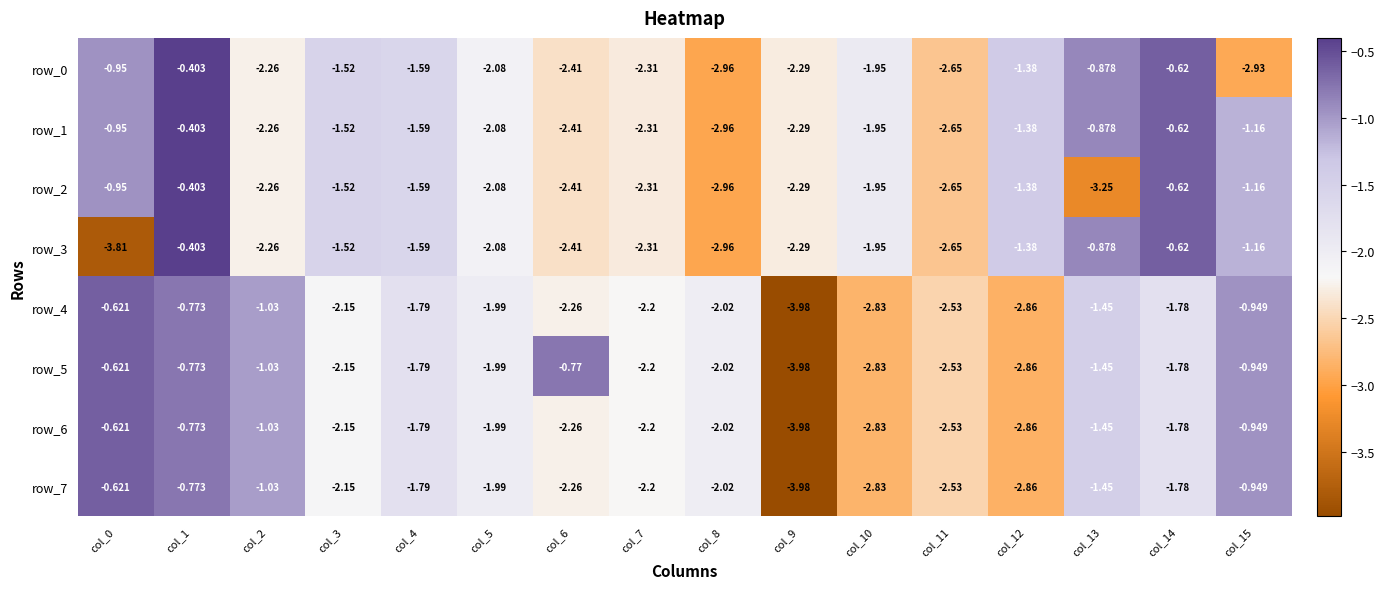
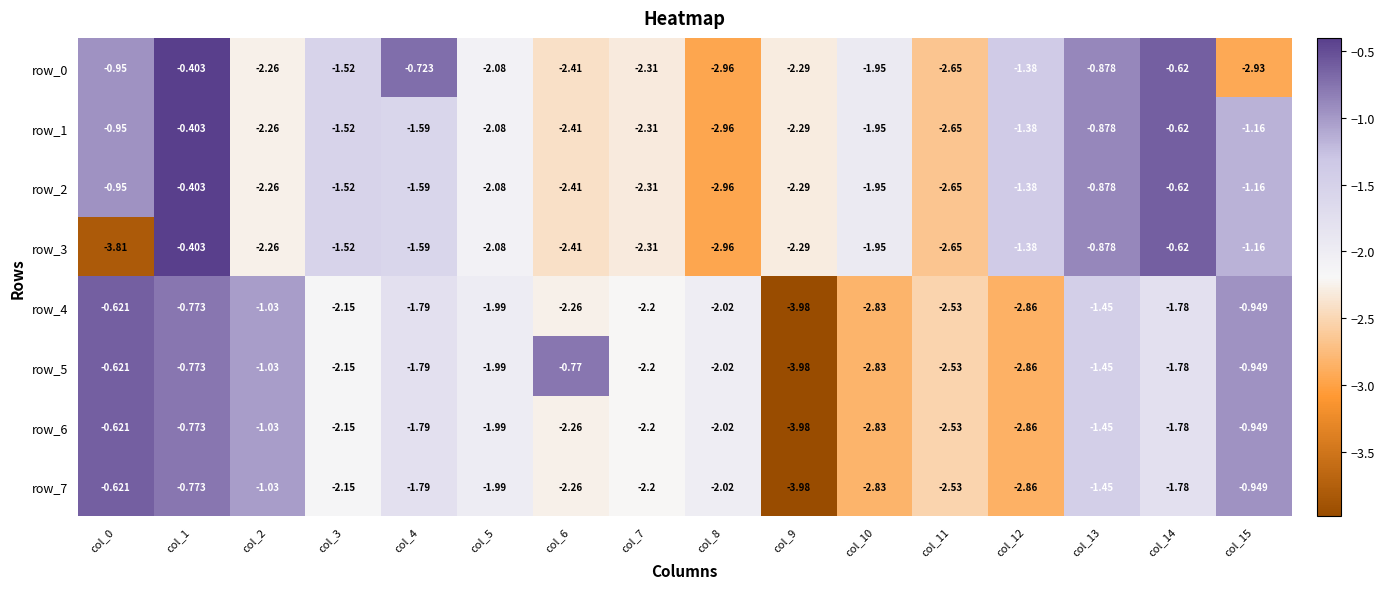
  {
    "row_0": {
      "col_0": -0.95,
      "col_1": -0.403,
      "col_2": -2.26,
      "col_3": -1.52,
-     "col_4": -1.59,
+     "col_4": -0.723,
      "col_5": -2.08,
      "col_6": -2.41,
      "col_7": -2.31,
      "col_8": -2.96,
      "col_9": -2.29,
      "col_10": -1.95,
      "col_11": -2.65,
      "col_12": -1.38,
      "col_13": -0.878,
      "col_14": -0.62,
      "col_15": -2.93
    },
    "row_1": {
      "col_0": -0.95,
      "col_1": -0.403,
      "col_2": -2.26,
      "col_3": -1.52,
      "col_4": -1.59,
      "col_5": -2.08,
      "col_6": -2.41,
      "col_7": -2.31,
      "col_8": -2.96,
      "col_9": -2.29,
      "col_10": -1.95,
      "col_11": -2.65,
      "col_12": -1.38,
      "col_13": -0.878,
      "col_14": -0.62,
      "col_15": -1.16
    },
    "row_2": {
      "col_0": -0.95,
      "col_1": -0.403,
      "col_2": -2.26,
      "col_3": -1.52,
      "col_4": -1.59,
      "col_5": -2.08,
      "col_6": -2.41,
      "col_7": -2.31,
      "col_8": -2.96,
      "col_9": -2.29,
      "col_10": -1.95,
      "col_11": -2.65,
      "col_12": -1.38,
-     "col_13": -3.25,
+     "col_13": -0.878,
      "col_14": -0.62,
      "col_15": -1.16
    },
    "row_3": {
      "col_0": -3.81,
      "col_1": -0.403,
      "col_2": -2.26,
      "col_3": -1.52,
      "col_4": -1.59,
      "col_5": -2.08,
      "col_6": -2.41,
      "col_7": -2.31,
      "col_8": -2.96,
      "col_9": -2.29,
      "col_10": -1.95,
      "col_11": -2.65,
      "col_12": -1.38,
      "col_13": -0.878,
      "col_14": -0.62,
      "col_15": -1.16
    },
    "row_4": {
      "col_0": -0.621,
      "col_1": -0.773,
      "col_2": -1.03,
      "col_3": -2.15,
      "col_4": -1.79,
      "col_5": -1.99,
      "col_6": -2.26,
      "col_7": -2.2,
      "col_8": -2.02,
      "col_9": -3.98,
      "col_10": -2.83,
      "col_11": -2.53,
      "col_12": -2.86,
      "col_13": -1.45,
      "col_14": -1.78,
      "col_15": -0.949
    },
    "row_5": {
      "col_0": -0.621,
      "col_1": -0.773,
      "col_2": -1.03,
      "col_3": -2.15,
      "col_4": -1.79,
      "col_5": -1.99,
      "col_6": -0.77,
      "col_7": -2.2,
      "col_8": -2.02,
      "col_9": -3.98,
      "col_10": -2.83,
      "col_11": -2.53,
      "col_12": -2.86,
      "col_13": -1.45,
      "col_14": -1.78,
      "col_15": -0.949
    },
    "row_6": {
      "col_0": -0.621,
      "col_1": -0.773,
      "col_2": -1.03,
      "col_3": -2.15,
      "col_4": -1.79,
      "col_5": -1.99,
      "col_6": -2.26,
      "col_7": -2.2,
      "col_8": -2.02,
      "col_9": -3.98,
      "col_10": -2.83,
      "col_11": -2.53,
      "col_12": -2.86,
      "col_13": -1.45,
      "col_14": -1.78,
      "col_15": -0.949
    },
    "row_7": {
      "col_0": -0.621,
      "col_1": -0.773,
      "col_2": -1.03,
      "col_3": -2.15,
      "col_4": -1.79,
      "col_5": -1.99,
      "col_6": -2.26,
      "col_7": -2.2,
      "col_8": -2.02,
      "col_9": -3.98,
      "col_10": -2.83,
      "col_11": -2.53,
      "col_12": -2.86,
      "col_13": -1.45,
      "col_14": -1.78,
      "col_15": -0.949
    }
  }
